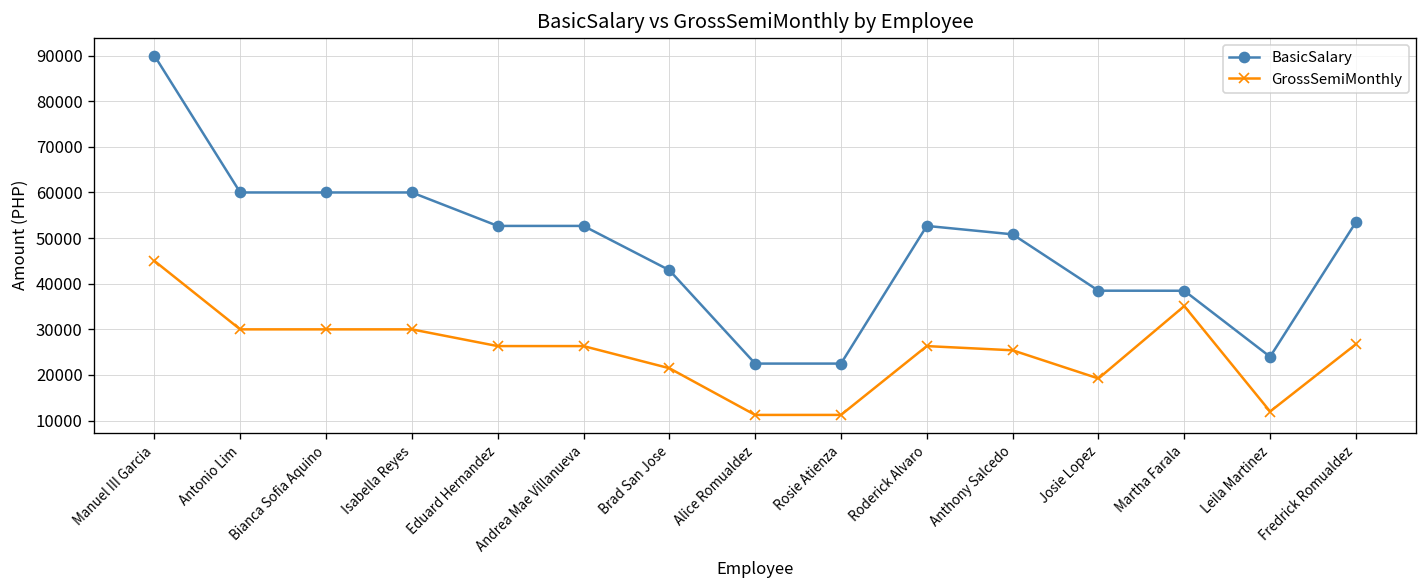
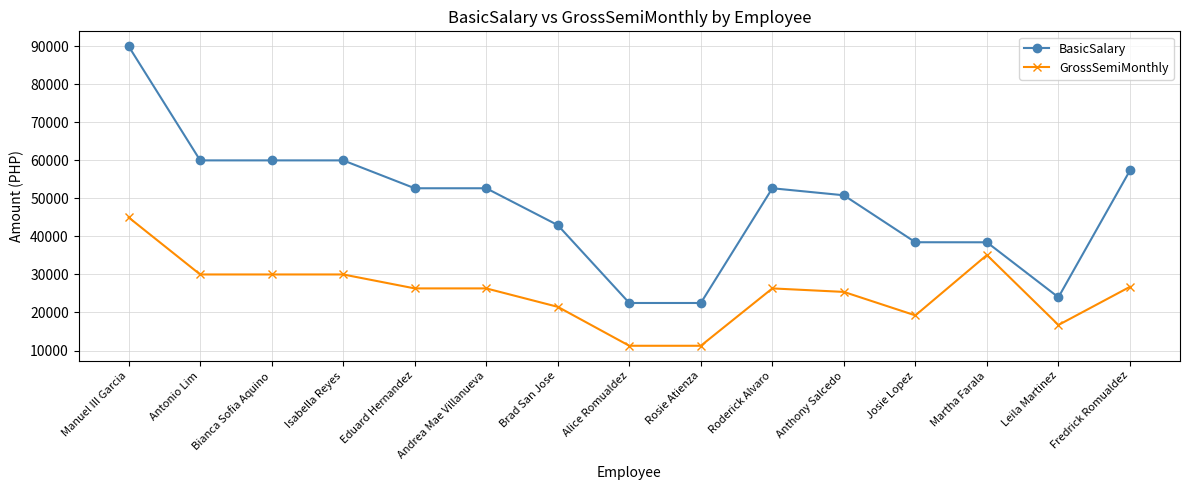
  {
    "BasicSalary": {
      "Manuel III Garcia": 90000,
      "Antonio Lim": 60000,
      "Bianca Sofia Aquino": 60000,
      "Isabella Reyes": 60000,
      "Eduard Hernandez": 53000,
      "Andrea Mae Villanueva": 53000,
      "Brad San Jose": 43000,
      "Alice Romualdez": 23000,
      "Rosie Atienza": 23000,
      "Roderick Alvaro": 53000,
      "Anthony Salcedo": 51000,
      "Josie Lopez": 38000,
      "Martha Farala": 38000,
      "Leila Martinez": 24000,
-     "Fredrick Romualdez": 54000
+     "Fredrick Romualdez": 57000
    },
    "GrossSemiMonthly": {
      "Manuel III Garcia": 45000,
      "Antonio Lim": 30000,
      "Bianca Sofia Aquino": 30000,
      "Isabella Reyes": 30000,
      "Eduard Hernandez": 26000,
      "Andrea Mae Villanueva": 26000,
      "Brad San Jose": 21000,
      "Alice Romualdez": 11000,
      "Rosie Atienza": 11000,
      "Roderick Alvaro": 26000,
      "Anthony Salcedo": 25000,
      "Josie Lopez": 19000,
      "Martha Farala": 35000,
-     "Leila Martinez": 12000,
+     "Leila Martinez": 17000,
      "Fredrick Romualdez": 27000
    }
  }
